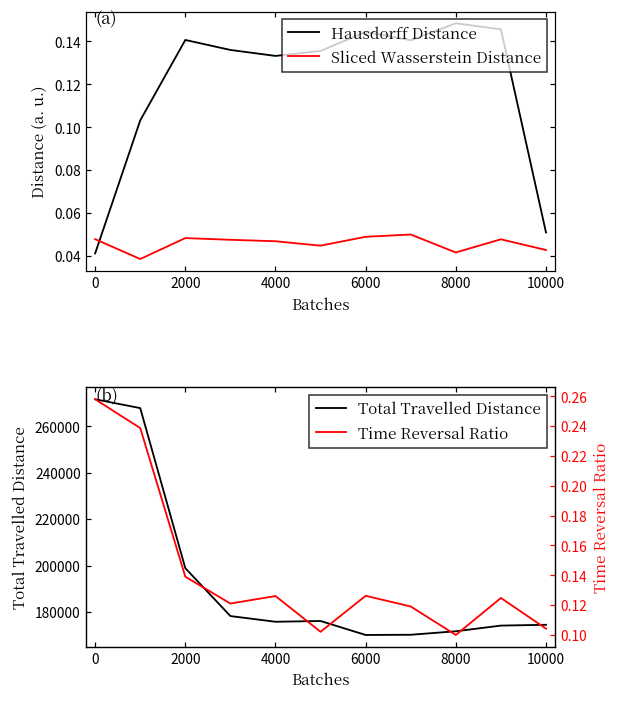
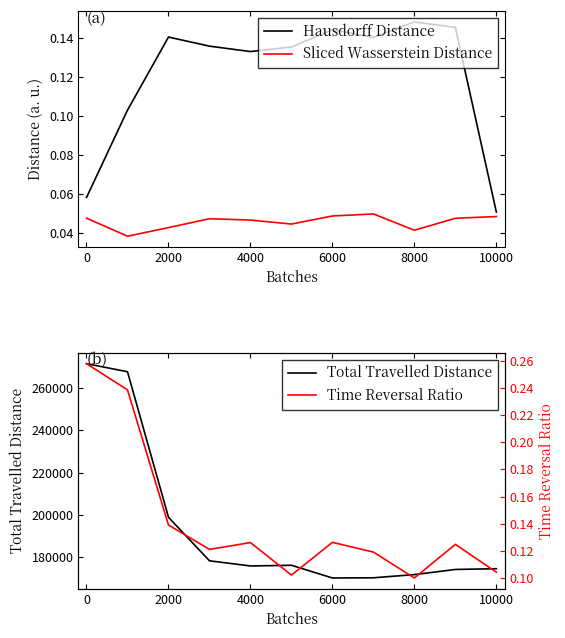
  {
    "(a)": {
      "Hausdorff Distance": {
-       "0": 0.041,
+       "0": 0.058,
        "2000": 0.141,
        "4000": 0.133,
        "10000": 0.051
      },
      "Sliced Wasserstein Distance": {
        "0": 0.048,
-       "2000": 0.048,
+       "2000": 0.043,
        "4000": 0.047,
        "6000": 0.049,
        "8000": 0.042,
-       "10000": 0.043
+       "10000": 0.049
      }
    }
  }
